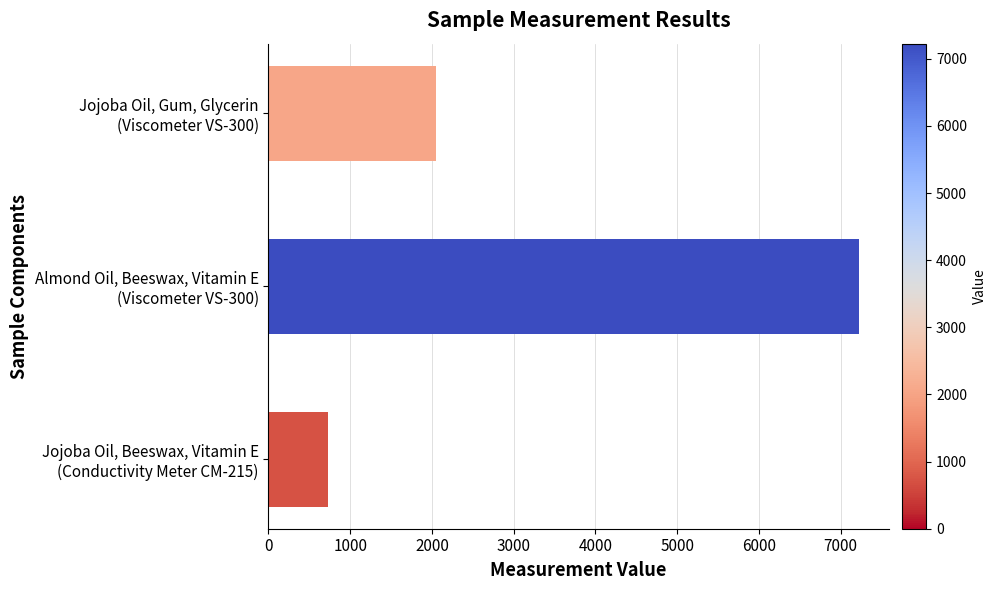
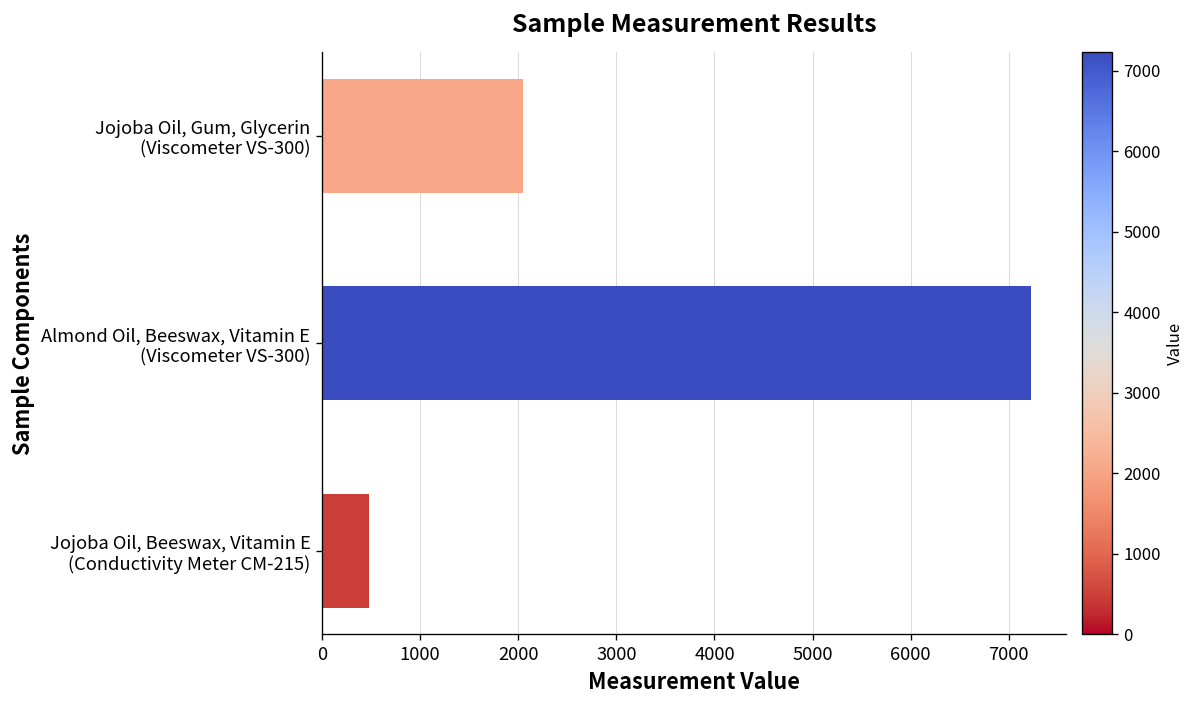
  {
    "Jojoba Oil, Gum, Glycerin (Viscometer VS-300)": 2000,
    "Almond Oil, Beeswax, Vitamin E (Viscometer VS-300)": 7200,
-   "Jojoba Oil, Beeswax, Vitamin E (Conductivity Meter CM-215)": 700
+   "Jojoba Oil, Beeswax, Vitamin E (Conductivity Meter CM-215)": 500
  }
